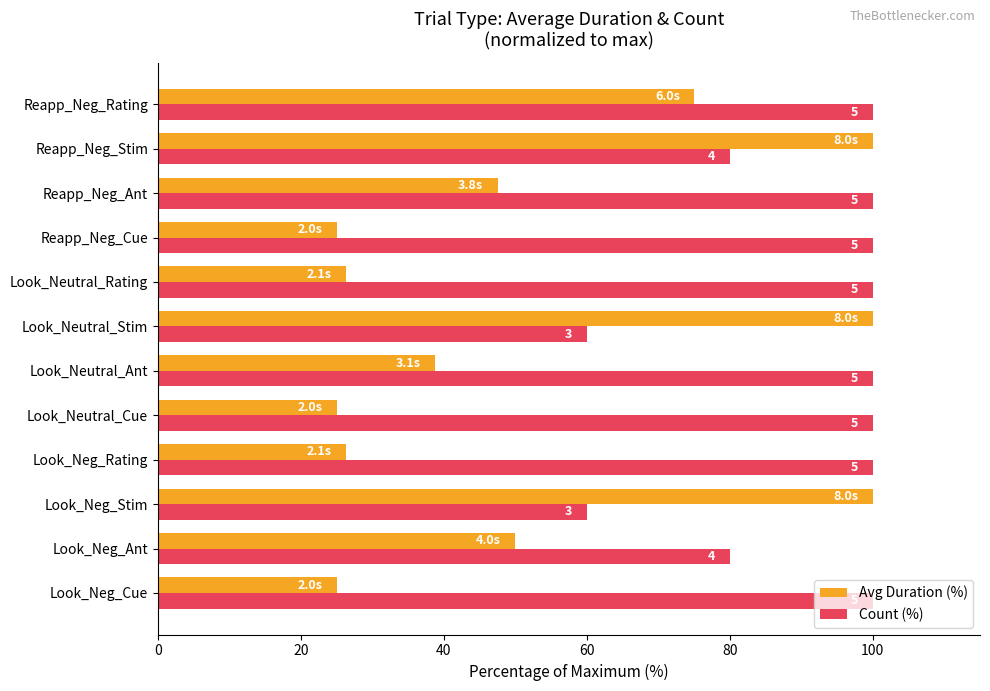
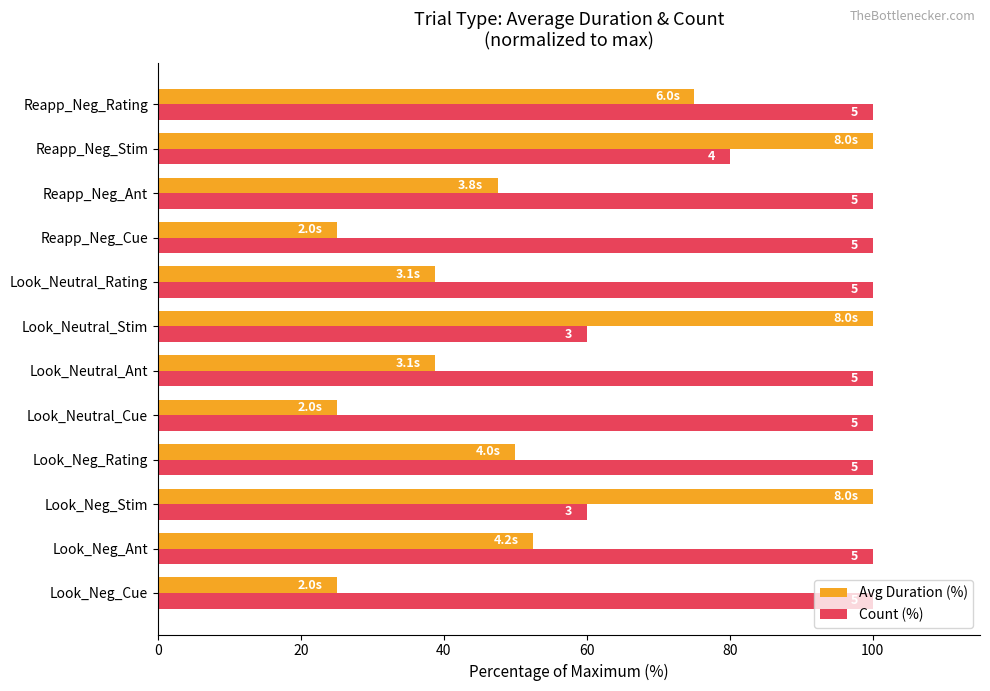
  {
    "Avg Duration (%)": {
-     "Look_Neutral_Rating": "2.1s",
-     "Look_Neg_Rating": "2.1s",
-     "Look_Neg_Ant": "4.0s"
+     "Look_Neutral_Rating": "3.1s",
+     "Look_Neg_Rating": "4.0s",
+     "Look_Neg_Ant": "4.2s"
    },
    "Count (%)": {
-     "Look_Neg_Ant": "4"
+     "Look_Neg_Ant": "5"
    }
  }
